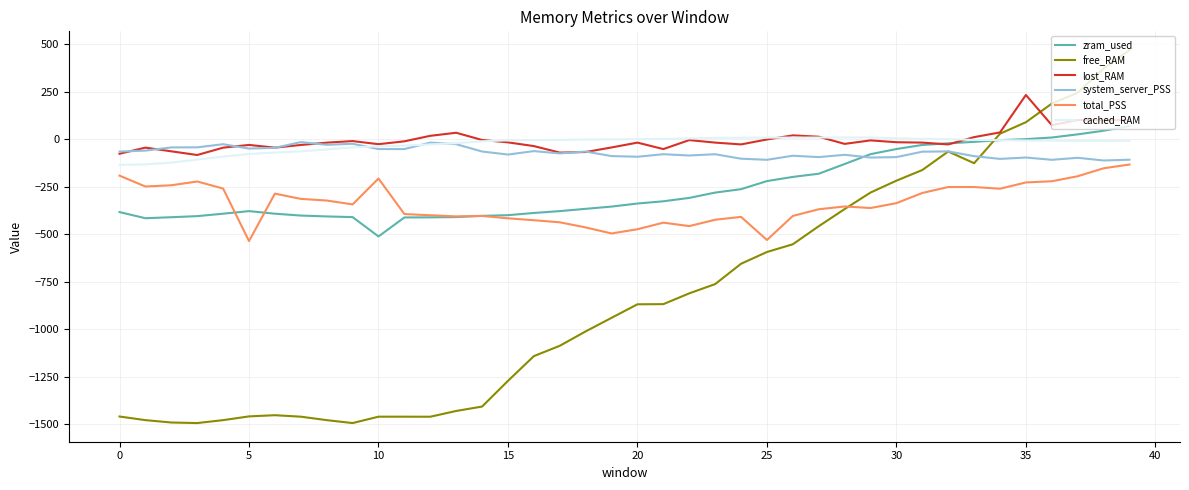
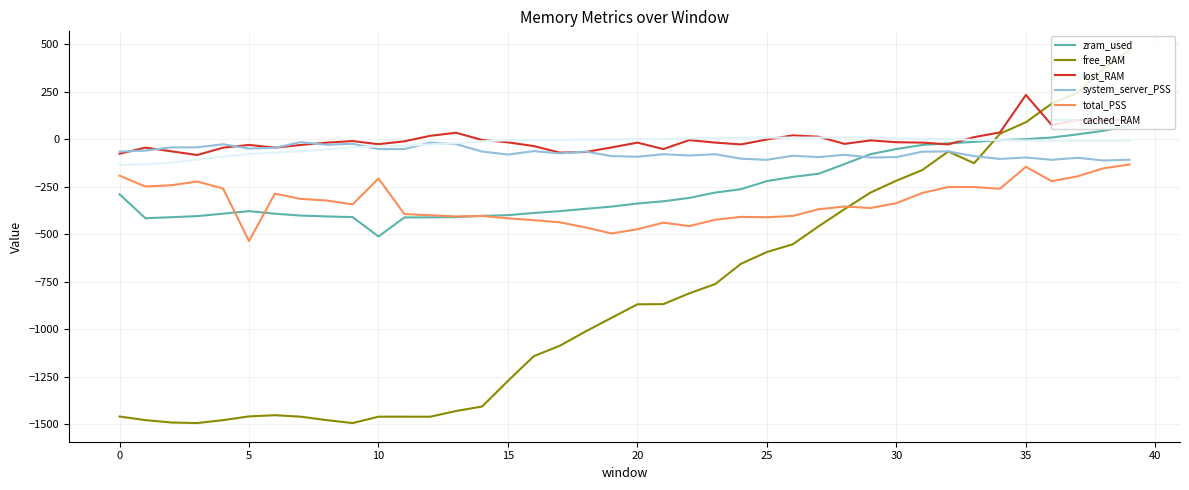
  {
    "zram_used": {
-     "0": -380,
+     "0": -290,
      "5": -380,
      "10": -510,
      "15": -400,
      "20": -340,
      "25": -220,
      "30": -50
    },
    "free_RAM": {
      "0": -1460,
      "5": -1460,
      "10": -1460,
      "15": -1270,
      "20": -870,
      "25": -590,
      "30": -220,
      "35": 90
    },
    "lost_RAM": {
      "5": -30,
      "20": -20,
      "30": -20,
      "35": 230
    },
    "system_server_PSS": {
      "5": -50,
      "10": -50,
      "15": -80,
      "20": -90,
      "25": -110,
      "30": -90,
      "35": -100
    },
    "total_PSS": {
      "0": -190,
      "5": -540,
      "10": -210,
      "15": -420,
      "20": -470,
-     "25": -530,
+     "25": -410,
      "30": -340,
-     "35": -230
+     "35": -150
    },
    "cached_RAM": {
      "0": -140,
      "5": -80,
      "20": 0,
      "30": 0
    }
  }
